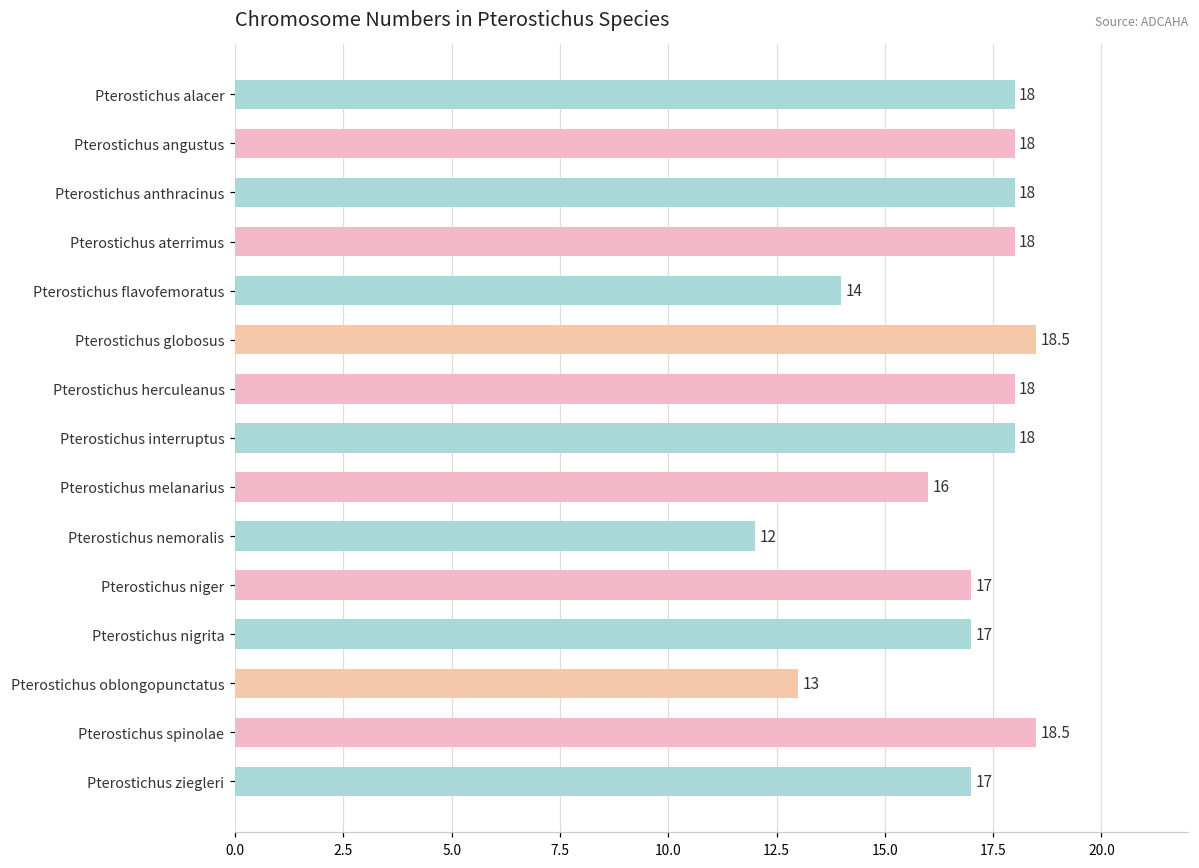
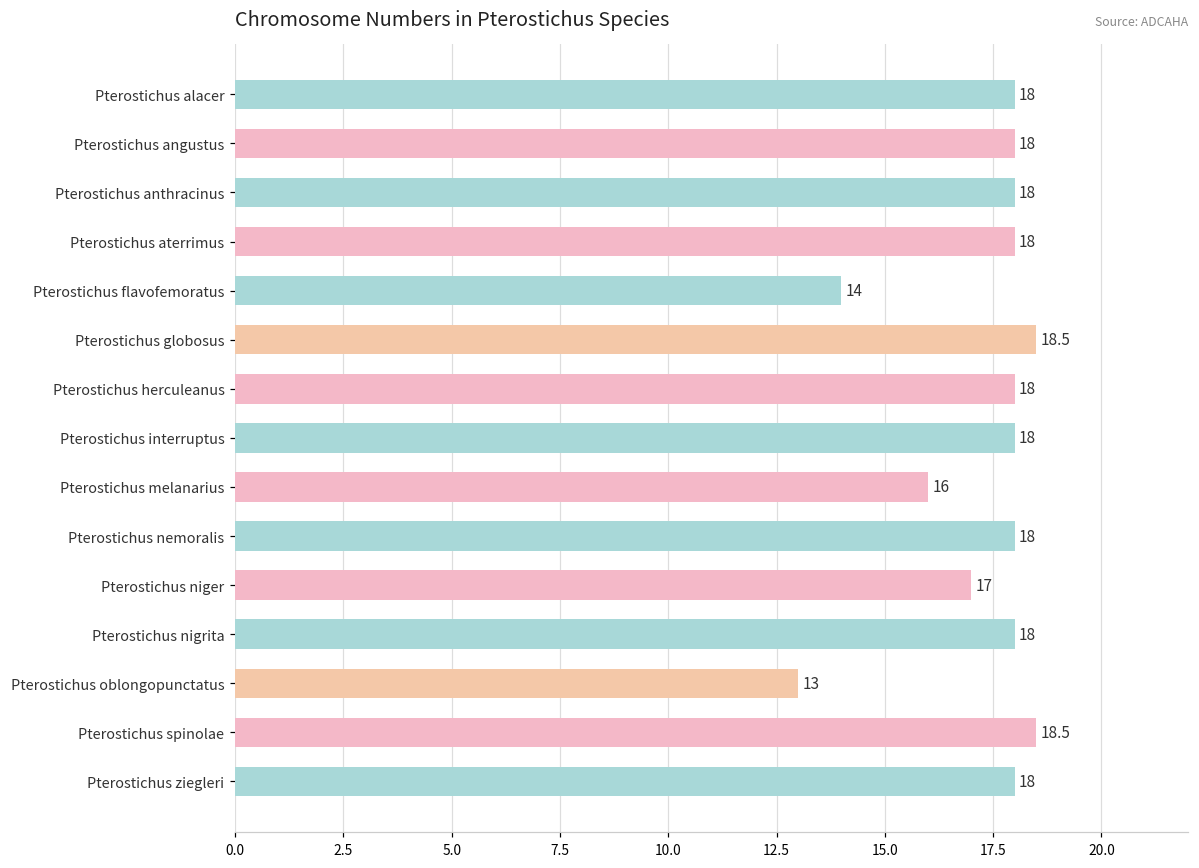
  {
    "Pterostichus alacer": 18,
    "Pterostichus angustus": 18,
    "Pterostichus anthracinus": 18,
    "Pterostichus aterrimus": 18,
    "Pterostichus flavofemoratus": 14,
    "Pterostichus globosus": 18.5,
    "Pterostichus herculeanus": 18,
    "Pterostichus interruptus": 18,
    "Pterostichus melanarius": 16,
-   "Pterostichus nemoralis": 12,
+   "Pterostichus nemoralis": 18,
    "Pterostichus niger": 17,
-   "Pterostichus nigrita": 17,
+   "Pterostichus nigrita": 18,
    "Pterostichus oblongopunctatus": 13,
    "Pterostichus spinolae": 18.5,
-   "Pterostichus ziegleri": 17
+   "Pterostichus ziegleri": 18
  }
